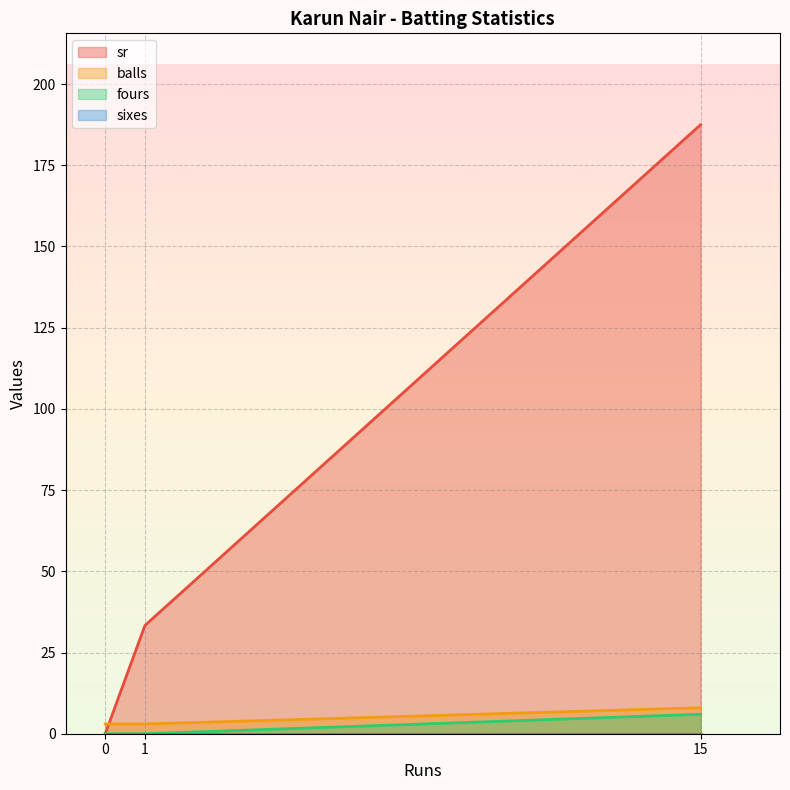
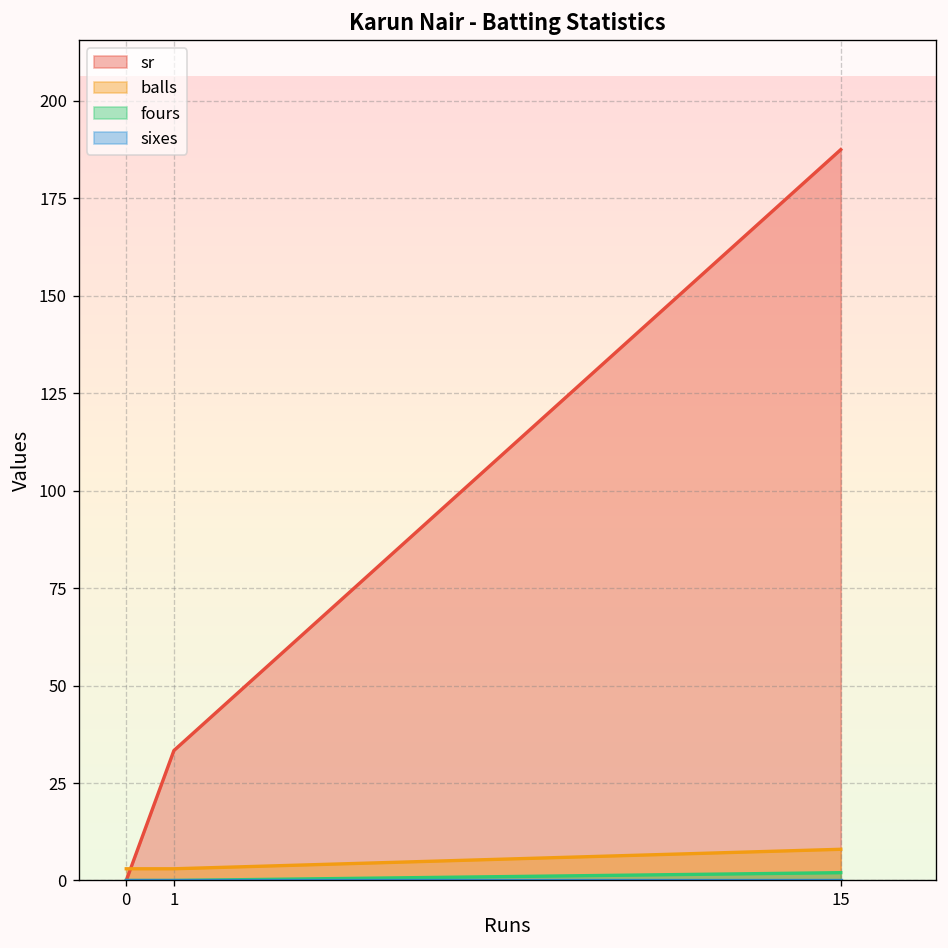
  {
    "fours": {
-     "15": 6
+     "15": 2
    },
    "sixes": {
      "15": 0
    }
  }
